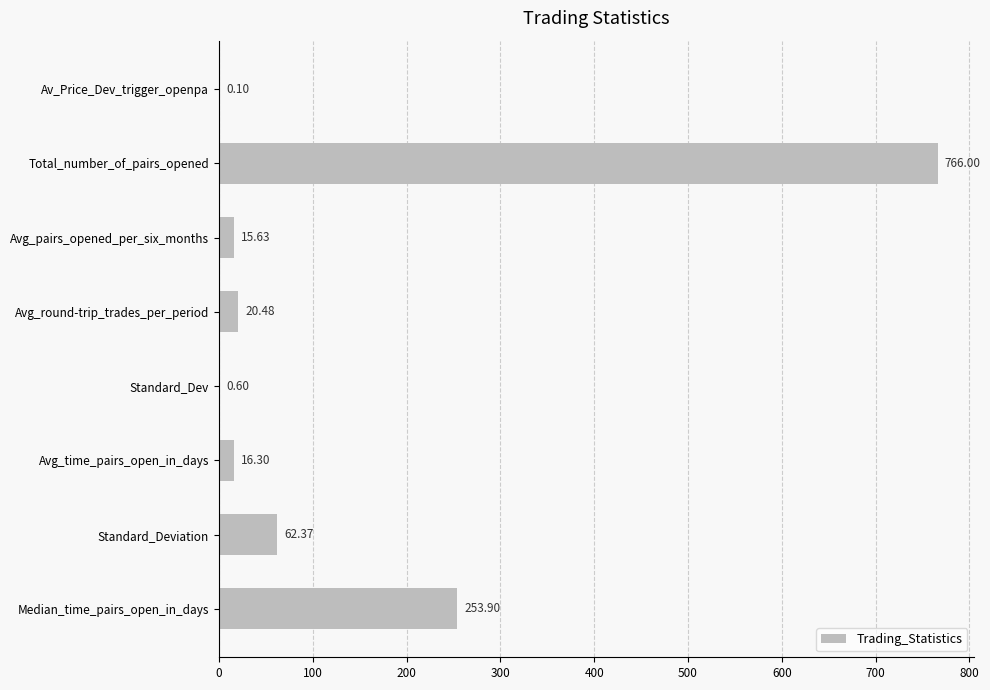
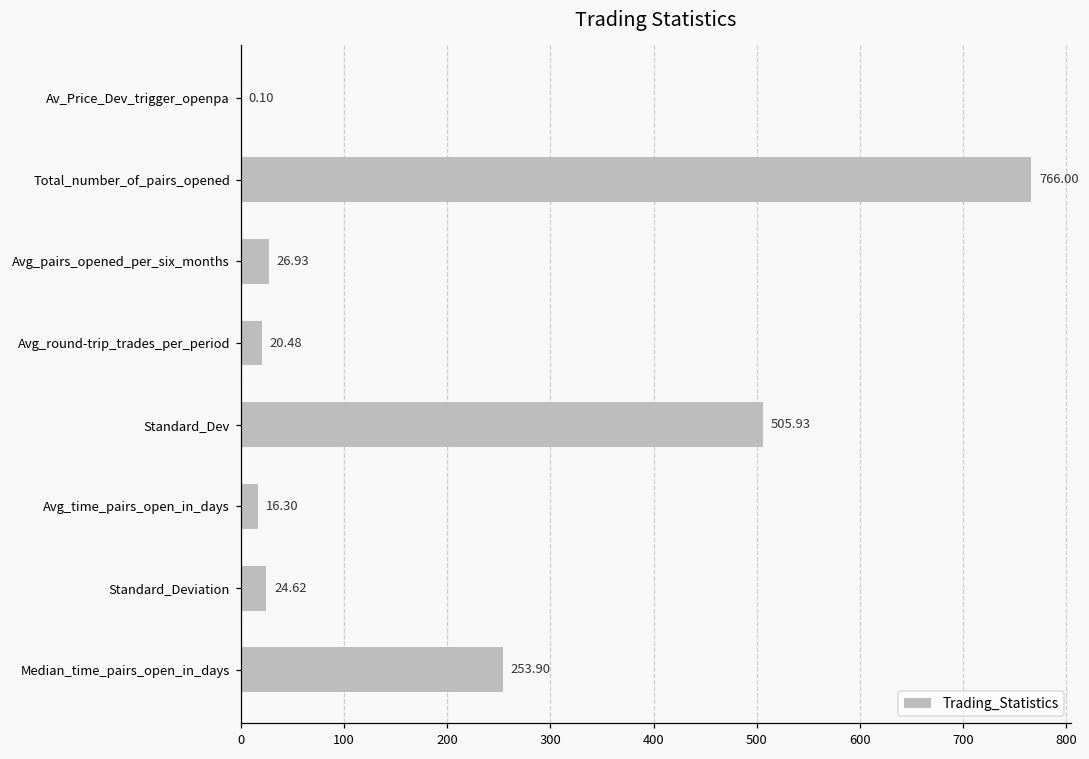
  {
    "Av_Price_Dev_trigger_openpa": 0.10,
    "Total_number_of_pairs_opened": 766.00,
-   "Avg_pairs_opened_per_six_months": 15.63,
+   "Avg_pairs_opened_per_six_months": 26.93,
    "Avg_round-trip_trades_per_period": 20.48,
-   "Standard_Dev": 0.60,
+   "Standard_Dev": 505.93,
    "Avg_time_pairs_open_in_days": 16.30,
-   "Standard_Deviation": 62.37,
+   "Standard_Deviation": 24.62,
    "Median_time_pairs_open_in_days": 253.90
  }
